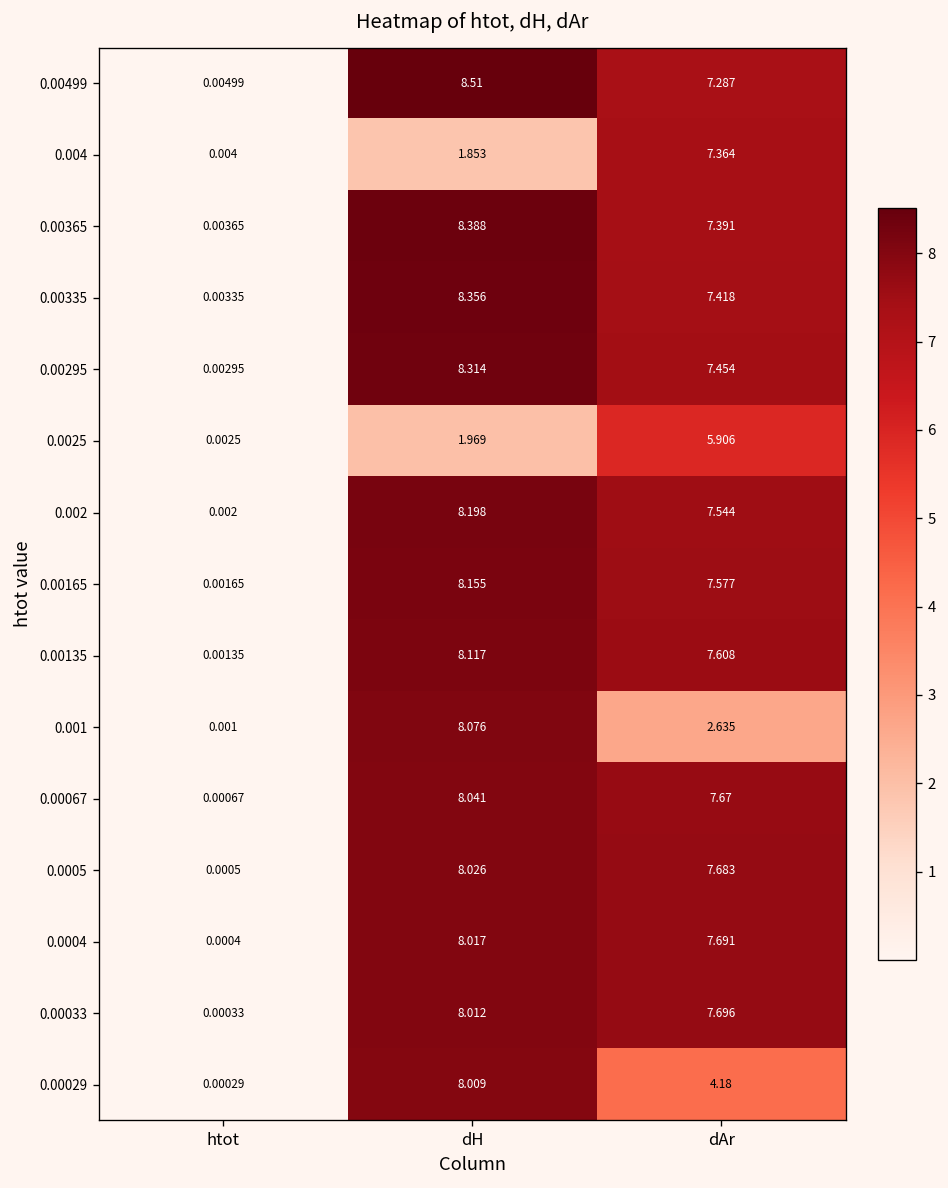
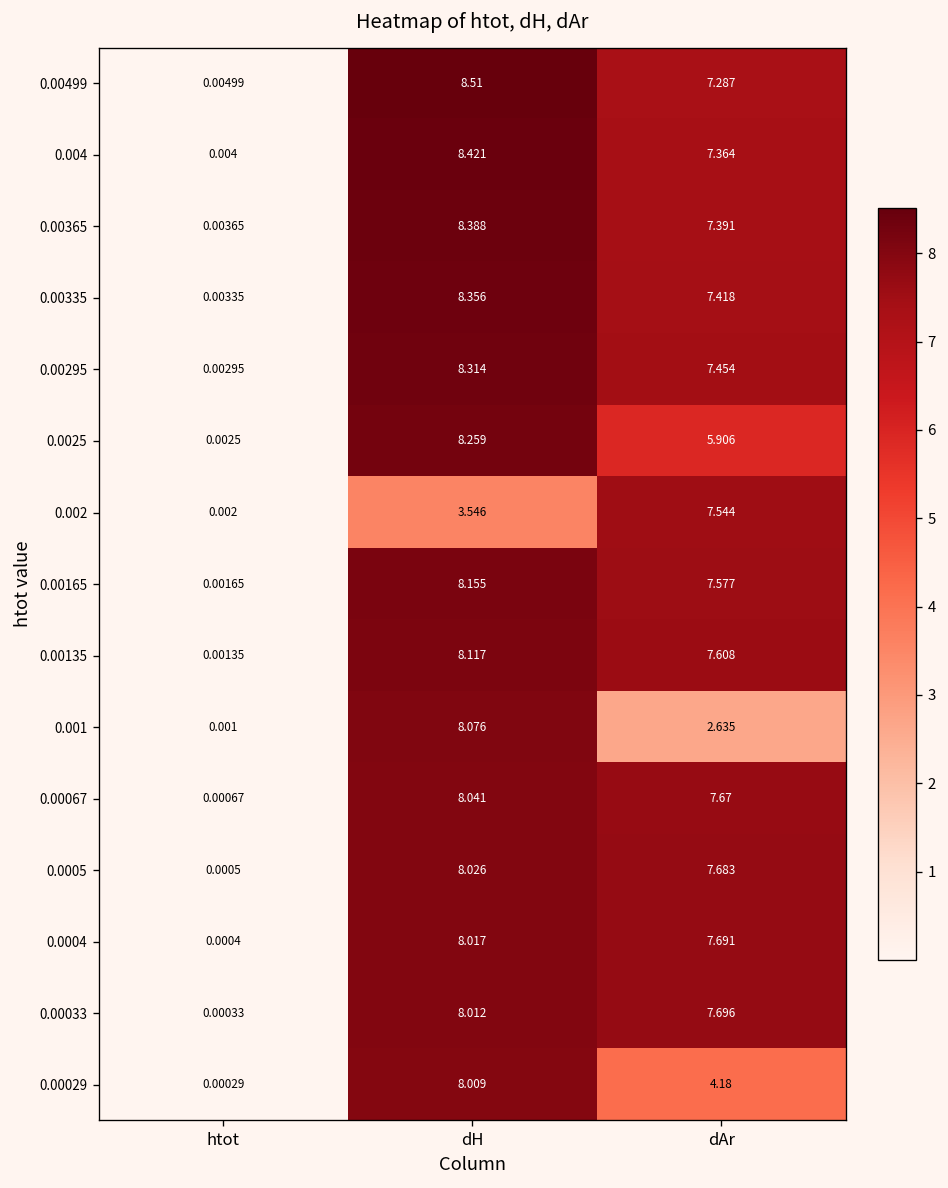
  {
    "0.00499": {
      "htot": 0.00499,
      "dH": 8.51,
      "dAr": 7.287
    },
    "0.004": {
      "htot": 0.004,
-     "dH": 1.853,
+     "dH": 8.421,
      "dAr": 7.364
    },
    "0.00365": {
      "htot": 0.00365,
      "dH": 8.388,
      "dAr": 7.391
    },
    "0.00335": {
      "htot": 0.00335,
      "dH": 8.356,
      "dAr": 7.418
    },
    "0.00295": {
      "htot": 0.00295,
      "dH": 8.314,
      "dAr": 7.454
    },
    "0.0025": {
      "htot": 0.0025,
-     "dH": 1.969,
+     "dH": 8.259,
      "dAr": 5.906
    },
    "0.002": {
      "htot": 0.002,
-     "dH": 8.198,
+     "dH": 3.546,
      "dAr": 7.544
    },
    "0.00165": {
      "htot": 0.00165,
      "dH": 8.155,
      "dAr": 7.577
    },
    "0.00135": {
      "htot": 0.00135,
      "dH": 8.117,
      "dAr": 7.608
    },
    "0.001": {
      "htot": 0.001,
      "dH": 8.076,
      "dAr": 2.635
    },
    "0.00067": {
      "htot": 0.00067,
      "dH": 8.041,
      "dAr": 7.67
    },
    "0.0005": {
      "htot": 0.0005,
      "dH": 8.026,
      "dAr": 7.683
    },
    "0.0004": {
      "htot": 0.0004,
      "dH": 8.017,
      "dAr": 7.691
    },
    "0.00033": {
      "htot": 0.00033,
      "dH": 8.012,
      "dAr": 7.696
    },
    "0.00029": {
      "htot": 0.00029,
      "dH": 8.009,
      "dAr": 4.18
    }
  }
